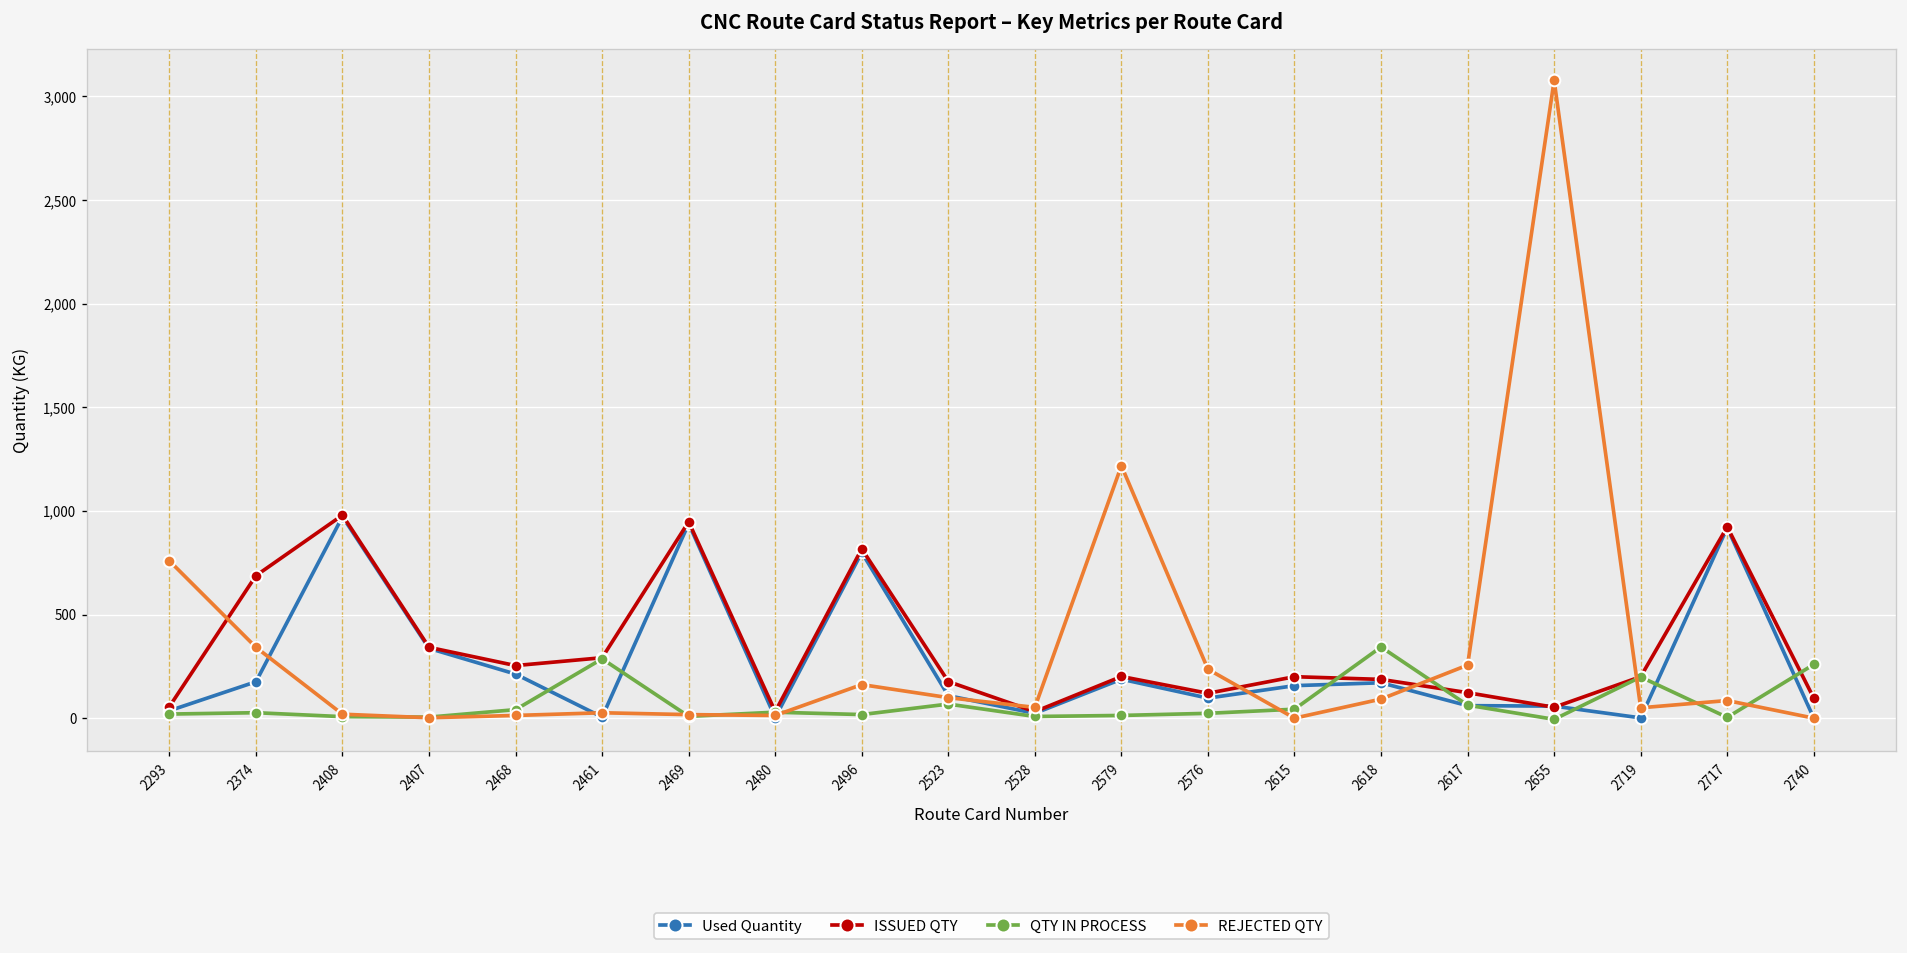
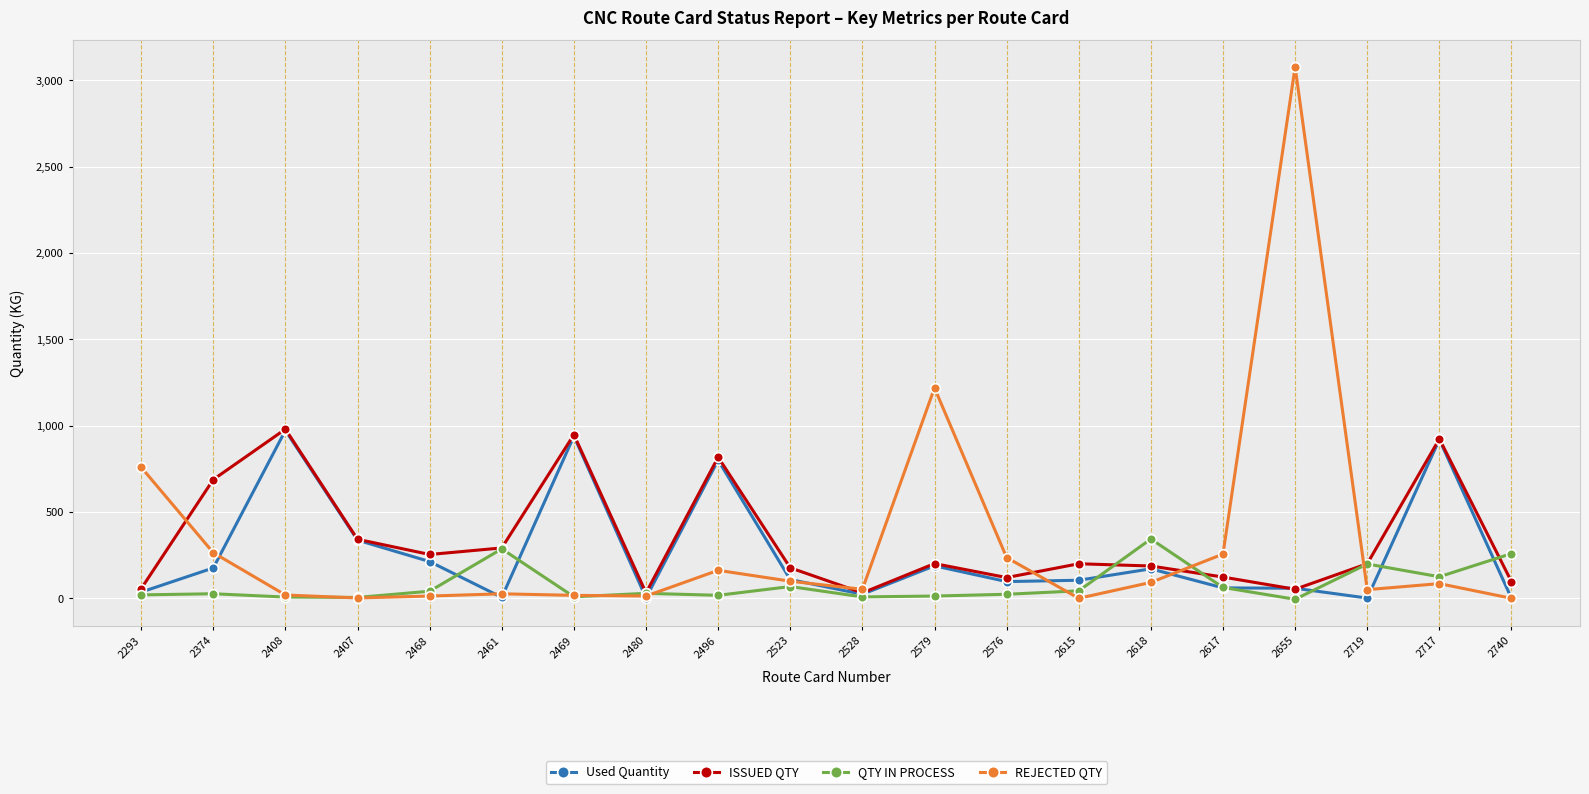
  {
    "Used Quantity": {
      "2293": "40",
      "2374": "180",
      "2468": "210",
      "2461": "10",
      "2496": "800",
      "2576": "100",
-     "2615": "160",
+     "2615": "100",
      "2618": "170",
      "2719": "0"
    },
    "ISSUED QTY": {
      "2293": "60",
      "2374": "690",
      "2468": "250",
      "2496": "820",
      "2523": "180",
      "2576": "120",
      "2615": "200",
      "2618": "190",
      "2617": "120",
      "2740": "100"
    },
    "QTY IN PROCESS": {
      "2293": "20",
      "2374": "30",
      "2468": "40",
      "2496": "20",
      "2523": "70",
      "2528": "10",
      "2579": "10",
      "2576": "20",
      "2615": "40",
      "2618": "340",
      "2655": "-10",
-     "2717": "0",
+     "2717": "120",
      "2740": "260"
    },
    "REJECTED QTY": {
      "2293": "760",
-     "2374": "340",
+     "2374": "260",
      "2468": "10",
      "2461": "30",
      "2496": "160",
      "2528": "50",
      "2579": "1,220",
      "2576": "240",
      "2615": "0",
      "2618": "90",
      "2617": "260",
      "2655": "3,080",
      "2719": "50",
      "2717": "90"
    }
  }
